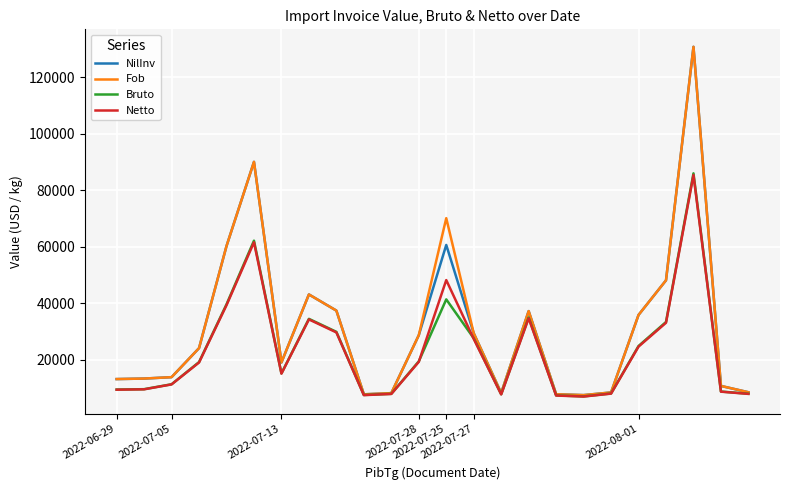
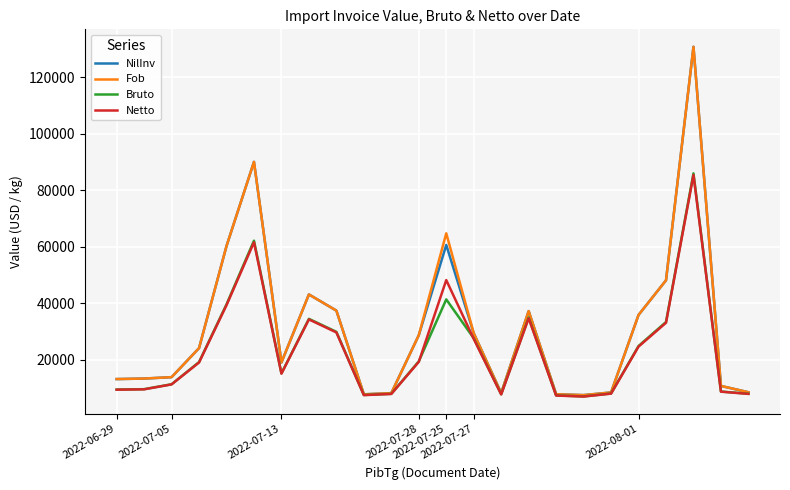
  {
    "NilInv": {
      "2022-07-25": 61000
    },
    "Fob": {
-     "2022-07-25": 70000
+     "2022-07-25": 65000
    },
    "Bruto": {
      "2022-07-25": 41000
    },
    "Netto": {
      "2022-07-25": 48000
    }
  }
